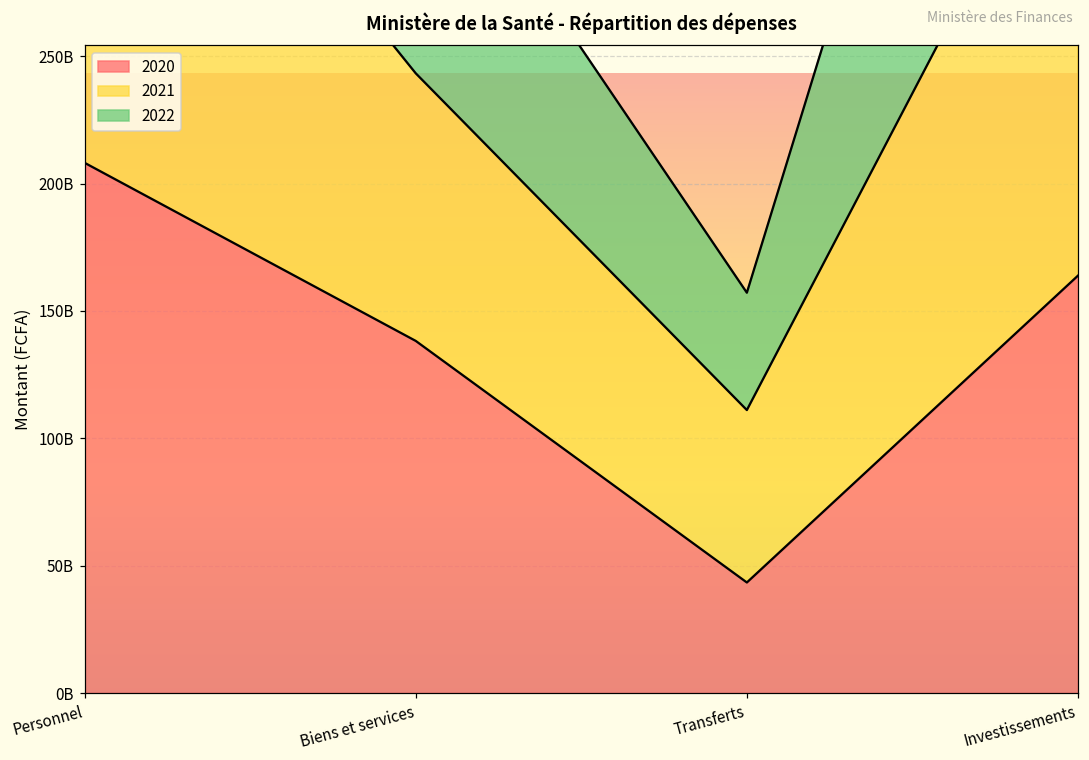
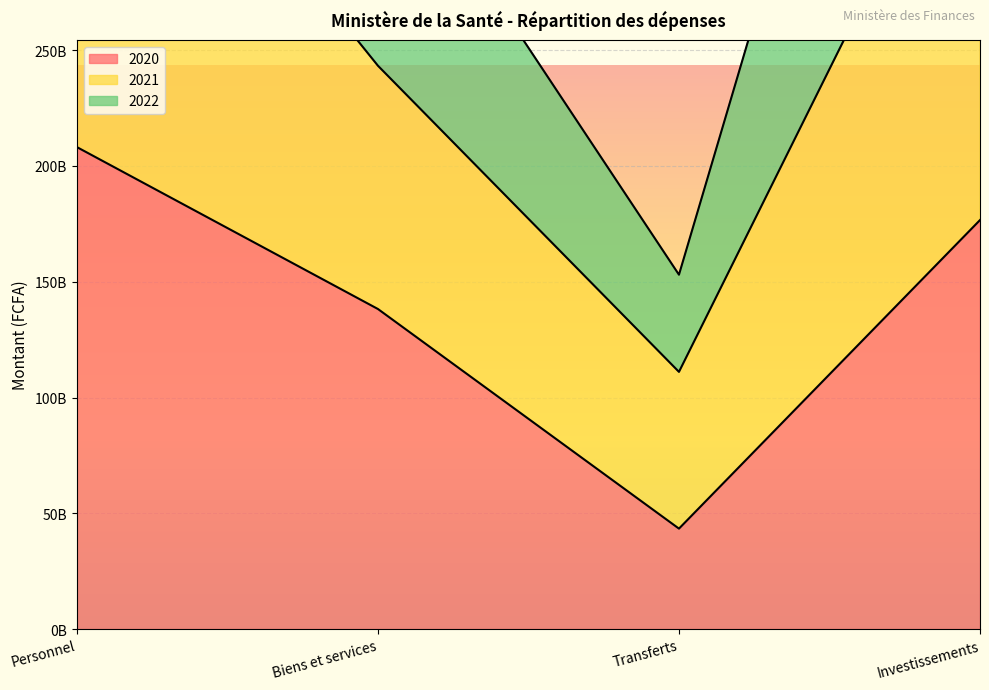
  {
    "2020": {
      "Personnel": 208000000000,
      "Biens et services": 138000000000,
      "Transferts": 43000000000,
-     "Investissements": 164000000000
+     "Investissements": 177000000000
    },
    "2021": {
      "Biens et services": 105000000000,
      "Transferts": 68000000000
    },
    "2022": {
-     "Transferts": 46000000000
+     "Transferts": 42000000000
    }
  }
